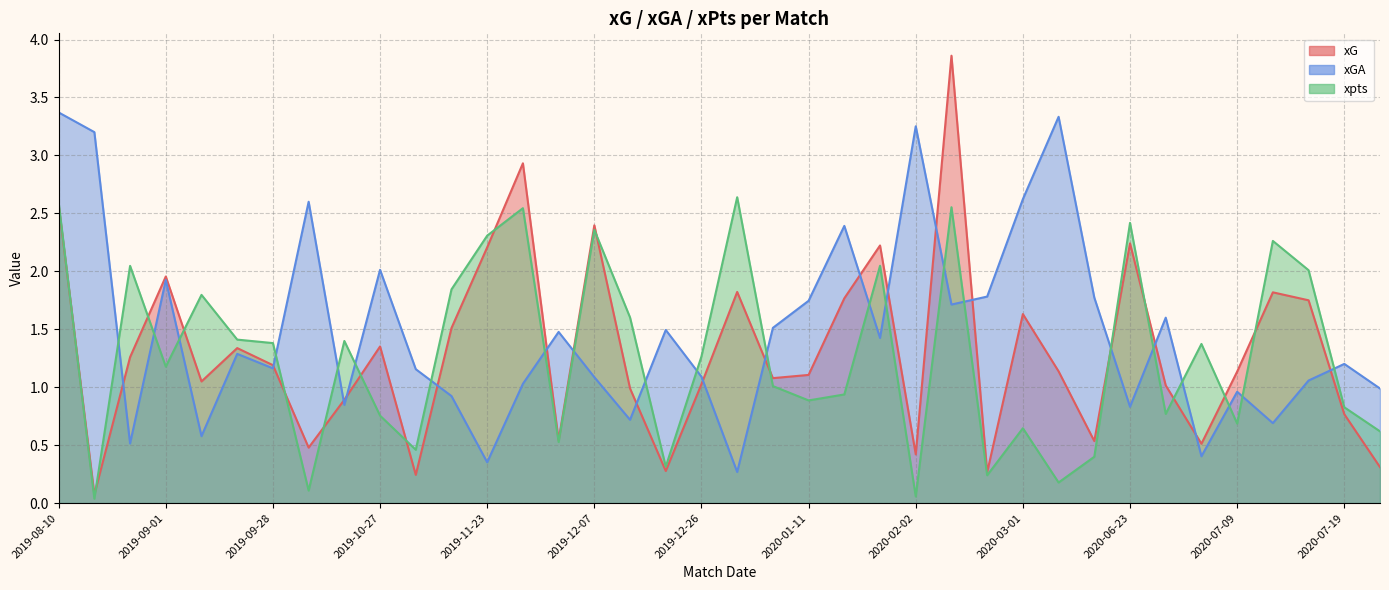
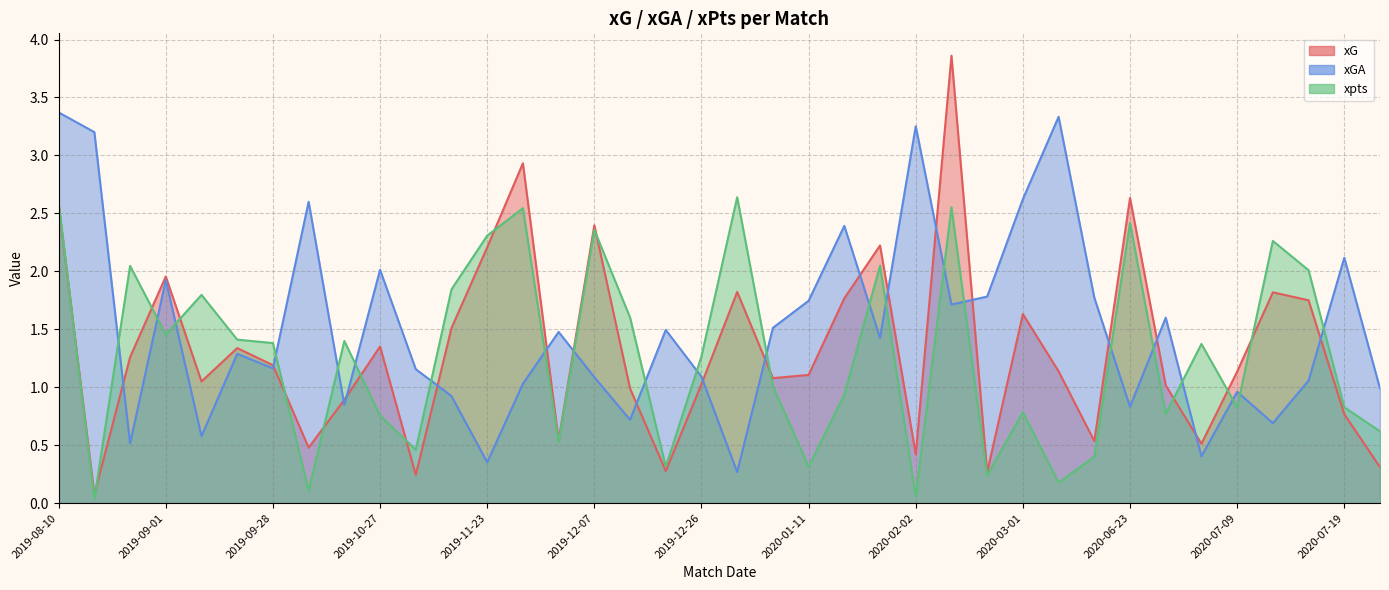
  {
    "xG": {
      "2019-09-01": 1.96,
      "2019-09-28": 1.19,
      "2019-10-27": 1.35,
      "2019-11-23": 2.21,
      "2019-12-07": 2.40,
      "2019-12-26": 1.03,
      "2020-01-11": 1.11,
      "2020-02-02": 0.42,
      "2020-03-01": 1.63,
-     "2020-06-23": 2.24,
+     "2020-06-23": 2.63,
      "2020-07-09": 1.13,
      "2020-07-19": 0.77
    },
    "xGA": {
      "2019-08-10": 3.37,
      "2019-09-01": 1.93,
      "2019-09-28": 1.16,
      "2019-10-27": 2.01,
      "2019-11-23": 0.35,
      "2019-12-07": 1.09,
      "2019-12-26": 1.09,
      "2020-01-11": 1.75,
      "2020-02-02": 3.25,
      "2020-03-01": 2.62,
      "2020-06-23": 0.83,
      "2020-07-09": 0.96,
-     "2020-07-19": 1.20
+     "2020-07-19": 2.12
    },
    "xpts": {
-     "2019-09-01": 1.18,
+     "2019-09-01": 1.45,
      "2019-09-28": 1.38,
      "2019-10-27": 0.75,
      "2019-11-23": 2.31,
      "2019-12-07": 2.36,
      "2019-12-26": 1.27,
-     "2020-01-11": 0.89,
+     "2020-01-11": 0.32,
      "2020-02-02": 0.06,
-     "2020-03-01": 0.65,
+     "2020-03-01": 0.78,
      "2020-06-23": 2.42,
-     "2020-07-09": 0.69,
+     "2020-07-09": 0.83,
      "2020-07-19": 0.83
    }
  }
